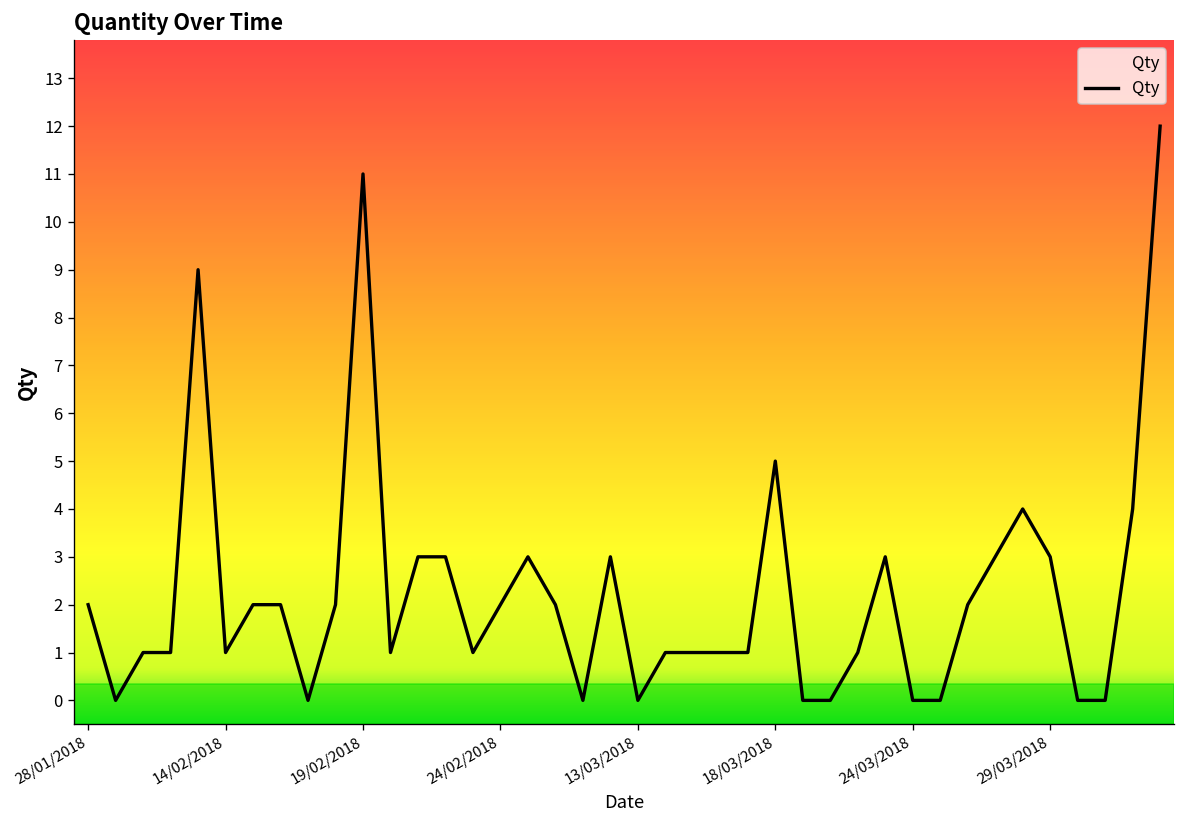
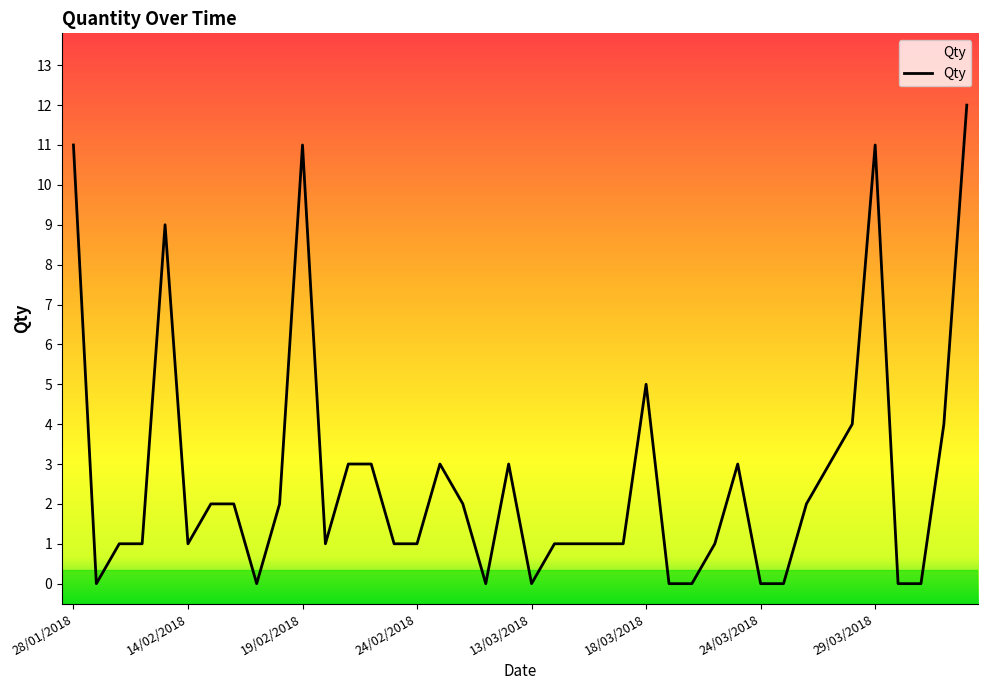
  {
-   "28/01/2018": 2,
+   "28/01/2018": 11,
    "14/02/2018": 1,
    "19/02/2018": 11,
-   "24/02/2018": 2,
+   "24/02/2018": 1,
    "18/03/2018": 5,
-   "29/03/2018": 3
+   "29/03/2018": 11
  }
